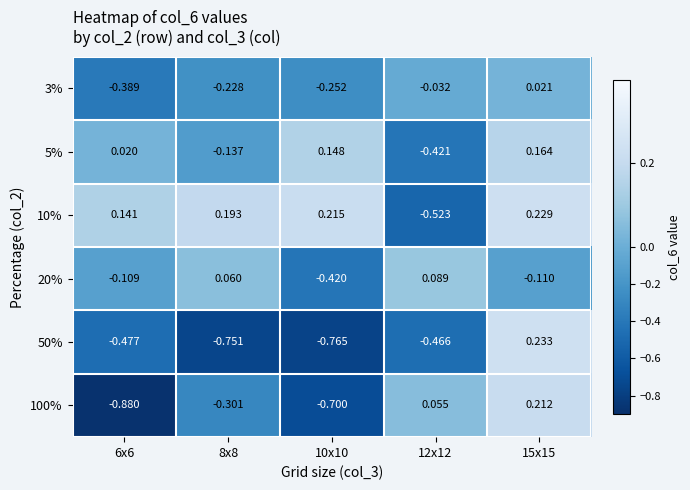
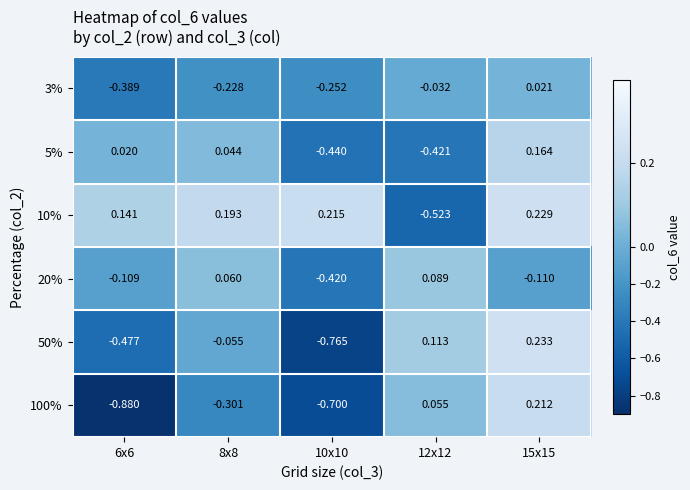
  {
    "3%": {
      "6x6": -0.389,
      "8x8": -0.228,
      "10x10": -0.252,
      "12x12": -0.032,
      "15x15": 0.021
    },
    "5%": {
      "6x6": 0.020,
-     "8x8": -0.137,
-     "10x10": 0.148,
+     "8x8": 0.044,
+     "10x10": -0.440,
      "12x12": -0.421,
      "15x15": 0.164
    },
    "10%": {
      "6x6": 0.141,
      "8x8": 0.193,
      "10x10": 0.215,
      "12x12": -0.523,
      "15x15": 0.229
    },
    "20%": {
      "6x6": -0.109,
      "8x8": 0.060,
      "10x10": -0.420,
      "12x12": 0.089,
      "15x15": -0.110
    },
    "50%": {
      "6x6": -0.477,
-     "8x8": -0.751,
+     "8x8": -0.055,
      "10x10": -0.765,
-     "12x12": -0.466,
+     "12x12": 0.113,
      "15x15": 0.233
    },
    "100%": {
      "6x6": -0.880,
      "8x8": -0.301,
      "10x10": -0.700,
      "12x12": 0.055,
      "15x15": 0.212
    }
  }
